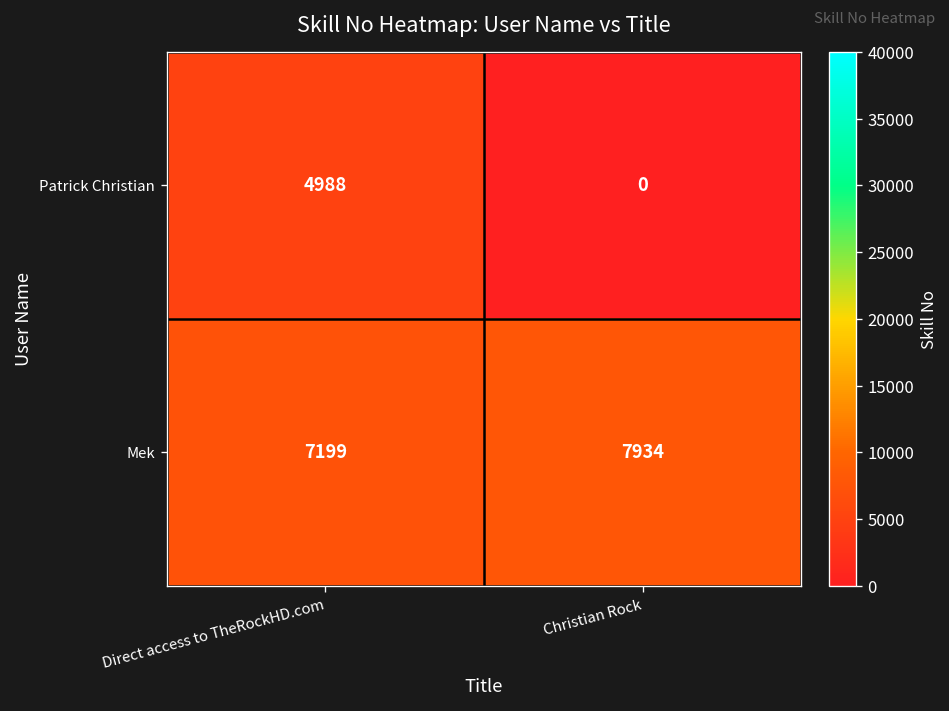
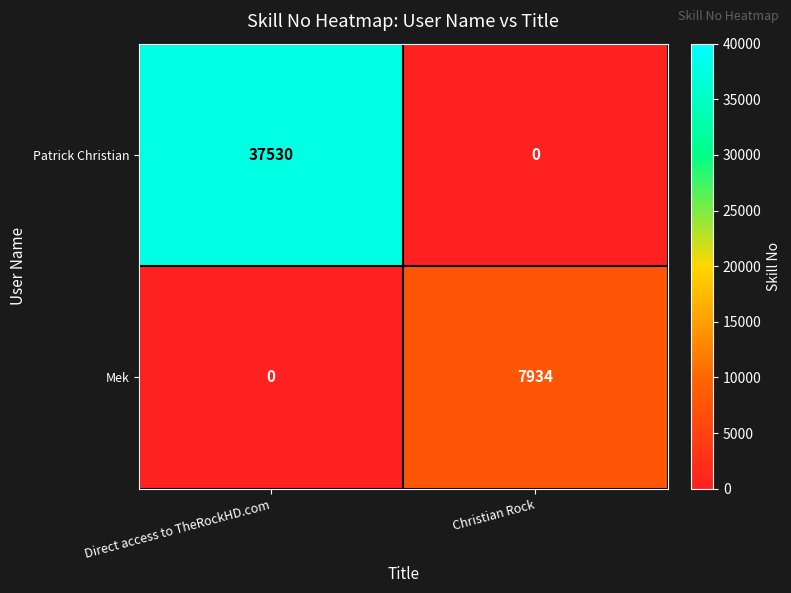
  {
    "Patrick Christian": {
-     "Direct access to TheRockHD.com": 4988,
+     "Direct access to TheRockHD.com": 37530,
      "Christian Rock": 0
    },
    "Mek": {
-     "Direct access to TheRockHD.com": 7199,
+     "Direct access to TheRockHD.com": 0,
      "Christian Rock": 7934
    }
  }
